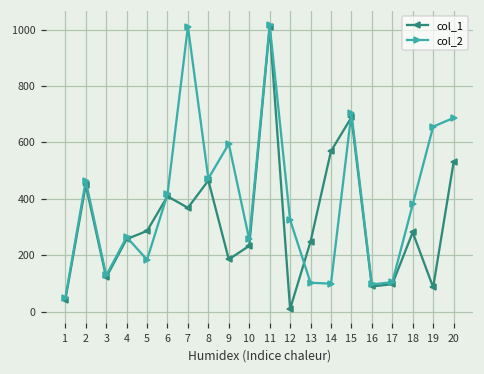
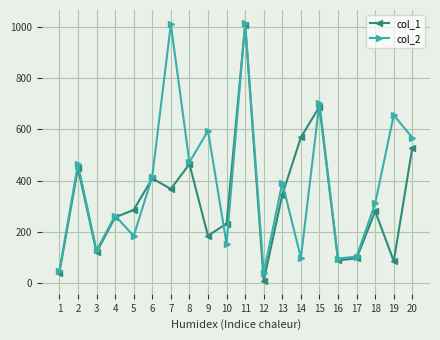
  {
    "col_1": {
      "2": 450,
      "5": 290,
      "7": 370,
      "9": 190,
      "10": 230,
      "12": 10,
-     "13": 250,
+     "13": 350,
      "14": 570,
      "15": 690,
      "18": 280,
      "19": 90,
      "20": 530
    },
    "col_2": {
      "2": 460,
      "5": 180,
      "7": 1010,
      "9": 600,
-     "10": 260,
-     "12": 330,
-     "13": 100,
+     "10": 150,
+     "12": 40,
+     "13": 390,
      "14": 100,
      "15": 700,
-     "18": 380,
+     "18": 310,
      "19": 660,
-     "20": 690
+     "20": 570
    }
  }
